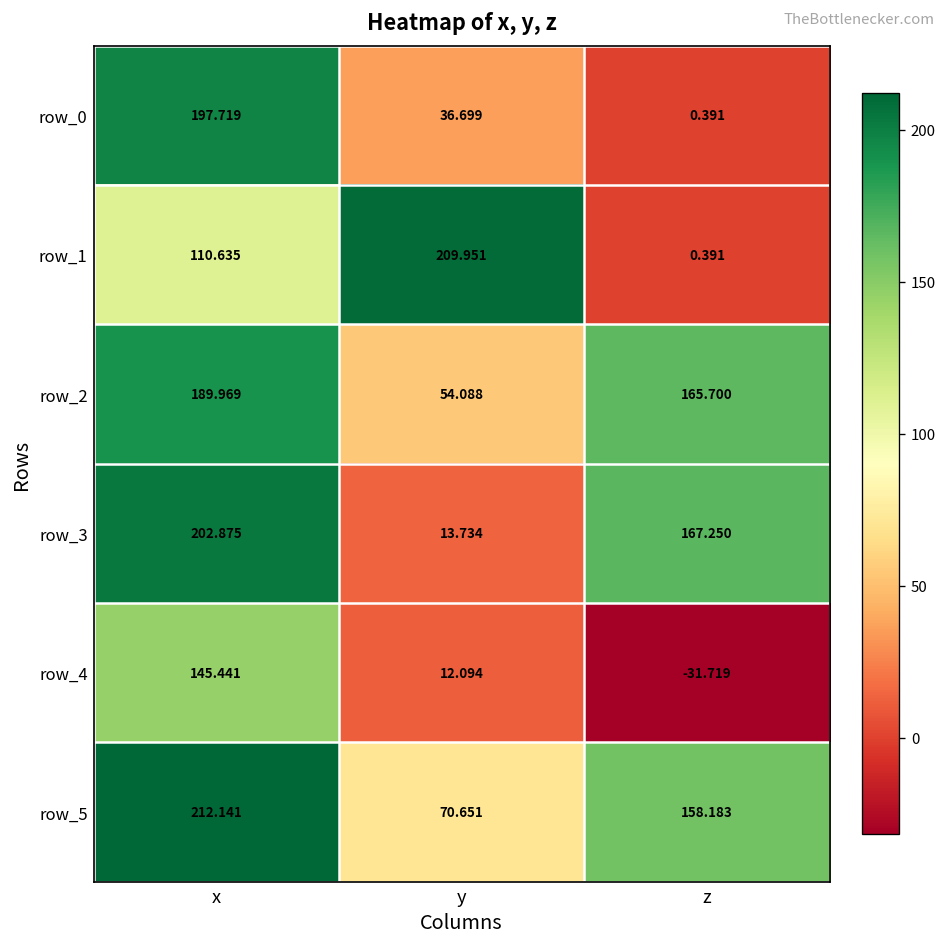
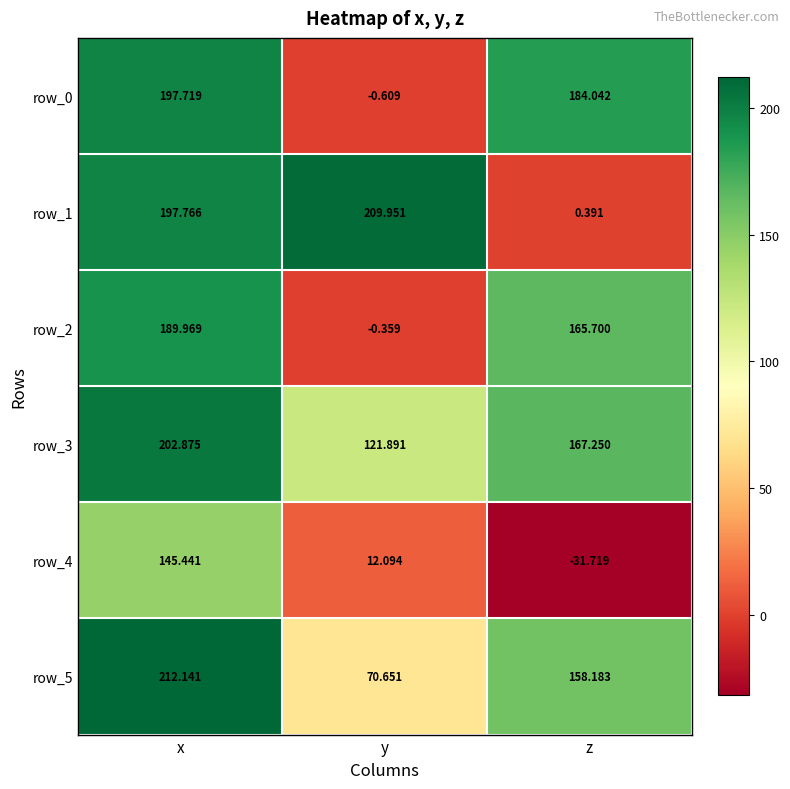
  {
    "row_0": {
      "x": 197.719,
-     "y": 36.699,
-     "z": 0.391
+     "y": -0.609,
+     "z": 184.042
    },
    "row_1": {
-     "x": 110.635,
+     "x": 197.766,
      "y": 209.951,
      "z": 0.391
    },
    "row_2": {
      "x": 189.969,
-     "y": 54.088,
+     "y": -0.359,
      "z": 165.700
    },
    "row_3": {
      "x": 202.875,
-     "y": 13.734,
+     "y": 121.891,
      "z": 167.250
    },
    "row_4": {
      "x": 145.441,
      "y": 12.094,
      "z": -31.719
    },
    "row_5": {
      "x": 212.141,
      "y": 70.651,
      "z": 158.183
    }
  }
